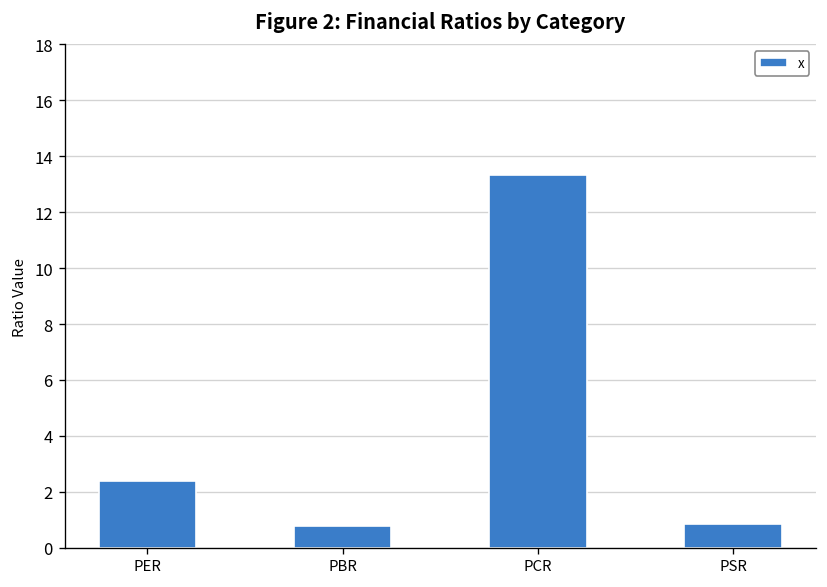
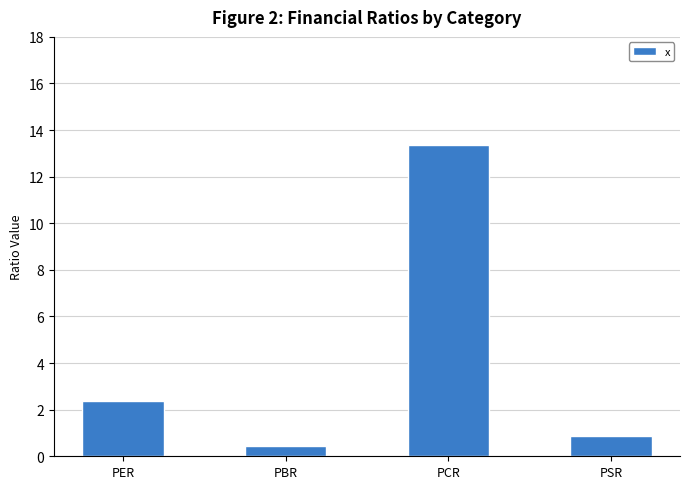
  {
    "PER": 2.4,
-   "PBR": 0.8,
+   "PBR": 0.4,
    "PCR": 13.3,
    "PSR": 0.9
  }
